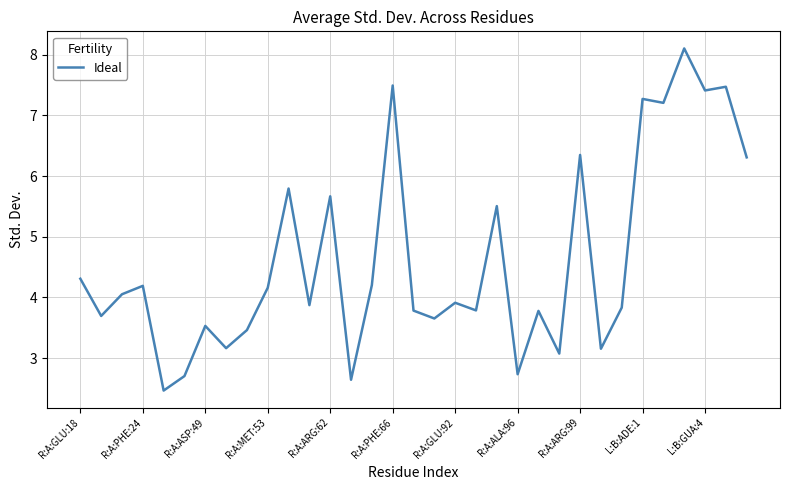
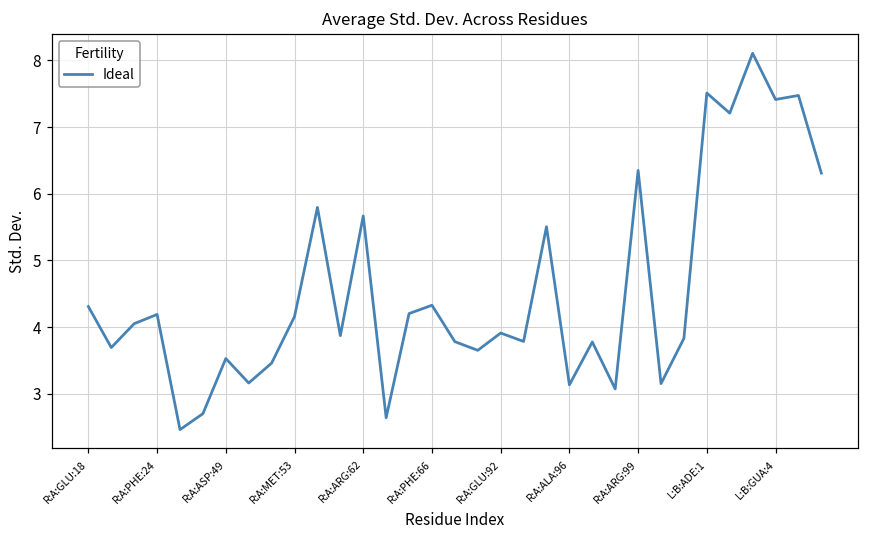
  {
    "R:A:GLU:18": 4.3,
    "R:A:PHE:24": 4.2,
    "R:A:ASP:49": 3.5,
    "R:A:MET:53": 4.2,
    "R:A:ARG:62": 5.7,
-   "R:A:PHE:66": 7.5,
+   "R:A:PHE:66": 4.3,
    "R:A:GLU:92": 3.9,
-   "R:A:ALA:96": 2.7,
+   "R:A:ALA:96": 3.1,
    "R:A:ARG:99": 6.3,
-   "L:B:ADE:1": 7.3,
+   "L:B:ADE:1": 7.5,
    "L:B:GUA:4": 7.4
  }
